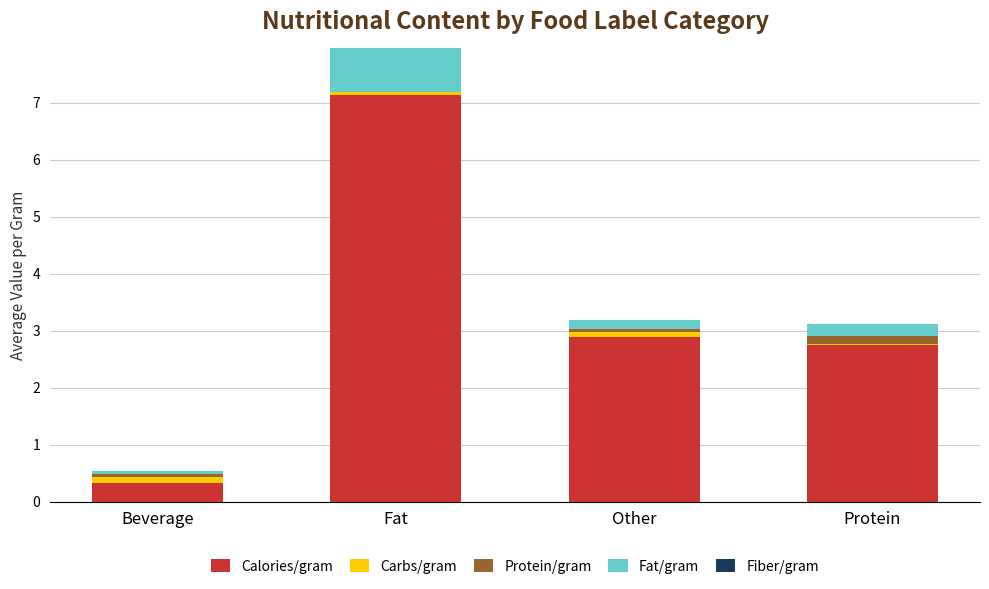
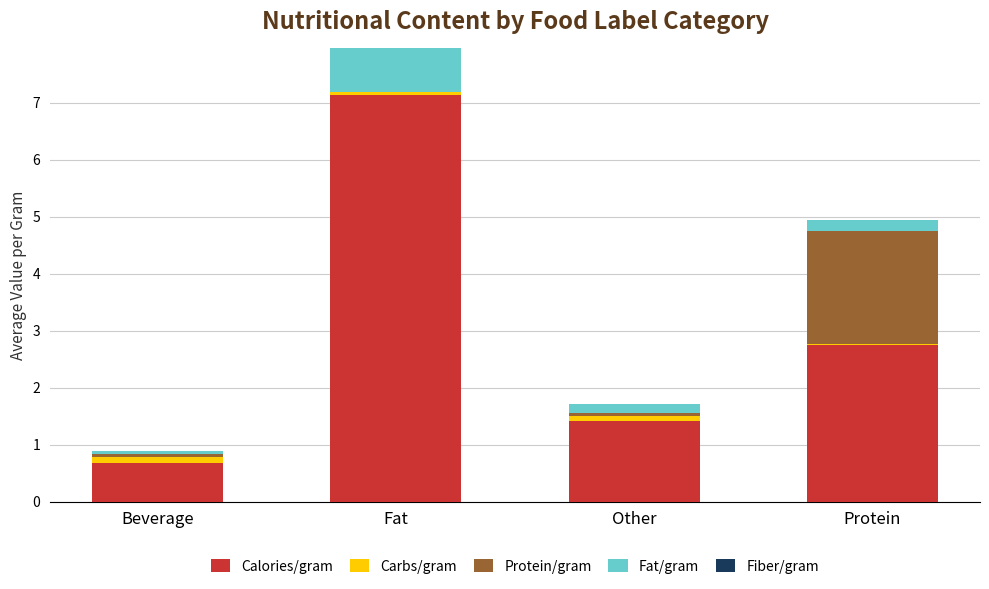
  {
    "Calories/gram": {
-     "Beverage": 0.3,
+     "Beverage": 0.7,
      "Fat": 7.1,
-     "Other": 2.9,
+     "Other": 1.4,
      "Protein": 2.7
    },
    "Carbs/gram": {
      "Beverage": 0.1,
      "Fat": 0.0,
      "Other": 0.1
    },
    "Protein/gram": {
      "Beverage": 0.1,
      "Fat": 0.0,
      "Other": 0.0,
-     "Protein": 0.2
+     "Protein": 2.0
    },
    "Fiber/gram": {
      "Beverage": 0.1,
      "Other": 0.2
    }
  }
